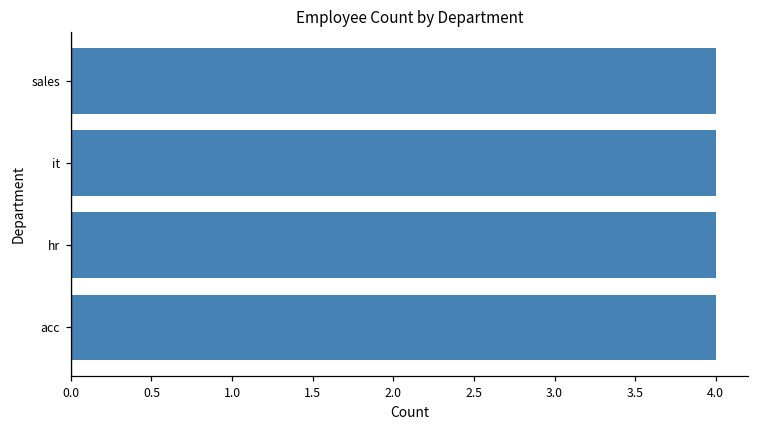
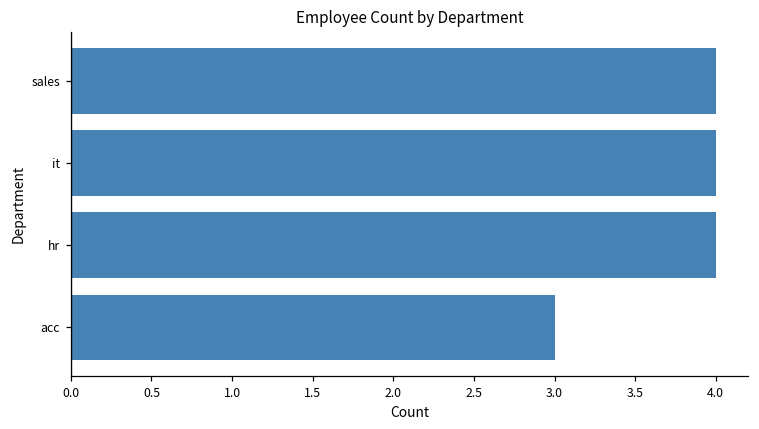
  {
    "sales": 4,
    "it": 4,
    "hr": 4,
-   "acc": 4
+   "acc": 3
  }
